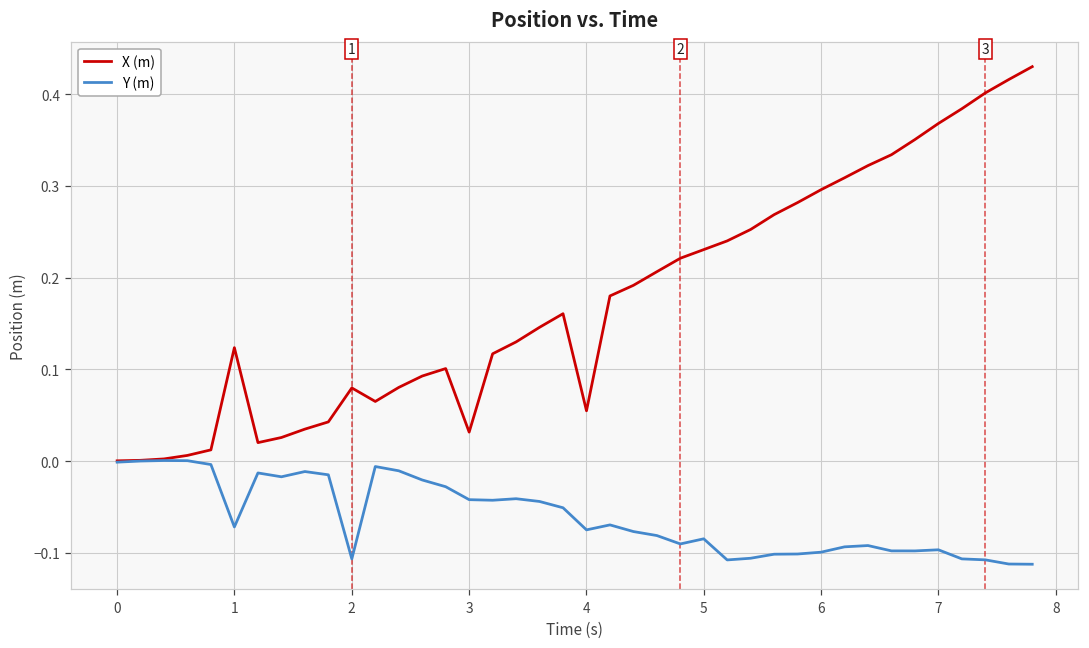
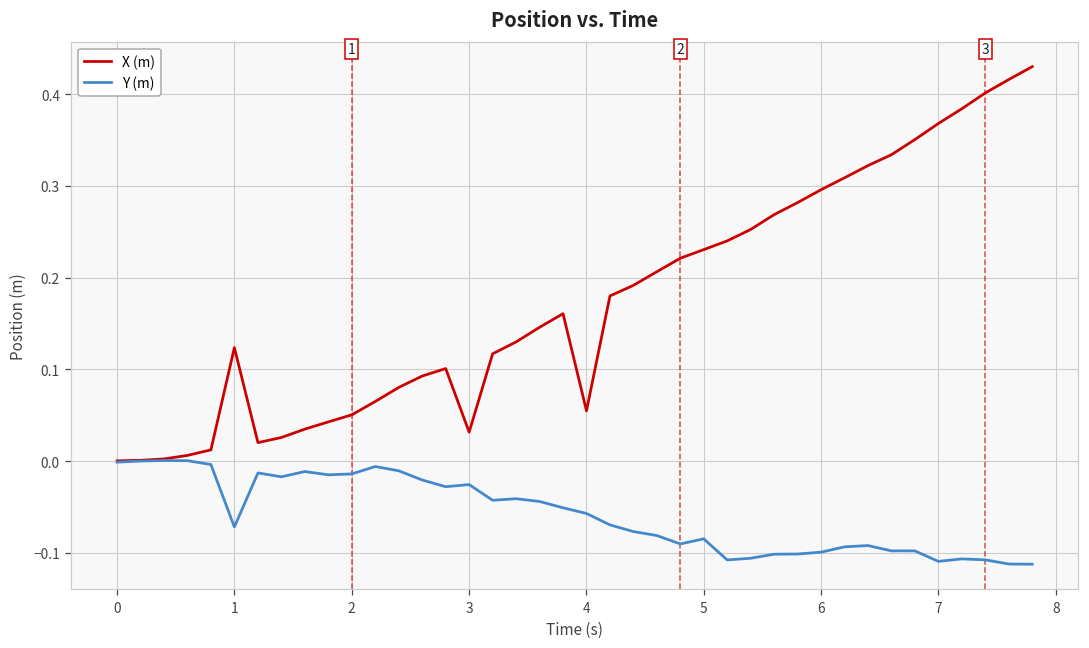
  {
    "X (m)": {
      "1": 0.12,
-     "2": 0.08,
+     "2": 0.05,
      "3": 0.03,
      "4": 0.05,
      "5": 0.23,
      "6": 0.30,
      "7": 0.37
    },
    "Y (m)": {
      "1": -0.07,
-     "2": -0.11,
-     "3": -0.04,
-     "4": -0.07,
+     "2": -0.01,
+     "3": -0.03,
+     "4": -0.06,
      "5": -0.08,
      "6": -0.10,
-     "7": -0.10
+     "7": -0.11
    }
  }
